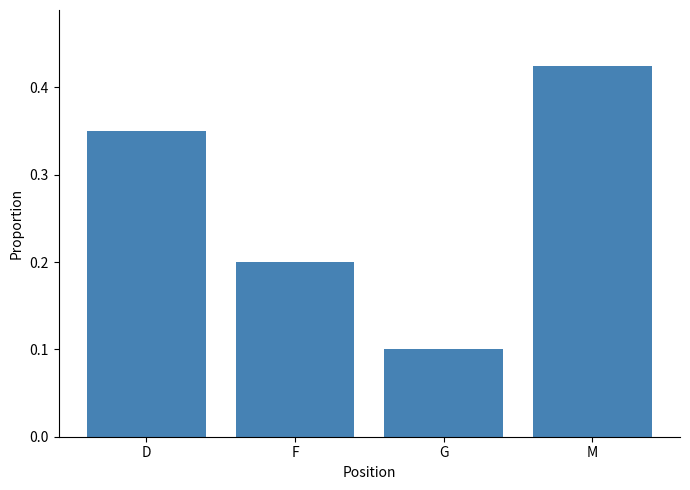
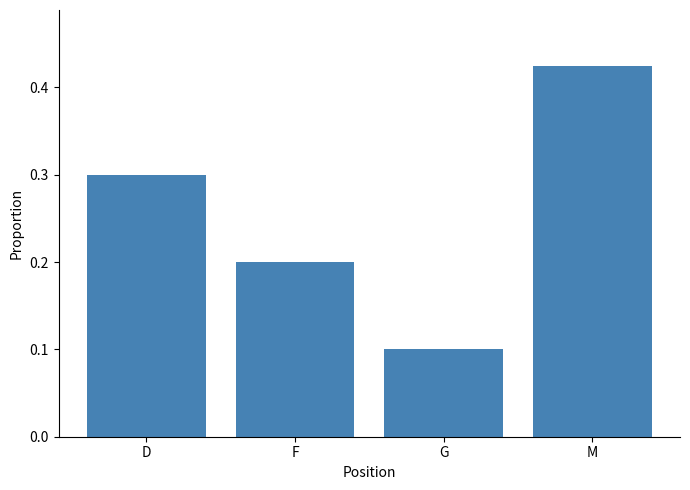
  {
-   "D": 0.35,
+   "D": 0.30,
    "F": 0.20,
    "G": 0.10,
    "M": 0.43
  }
